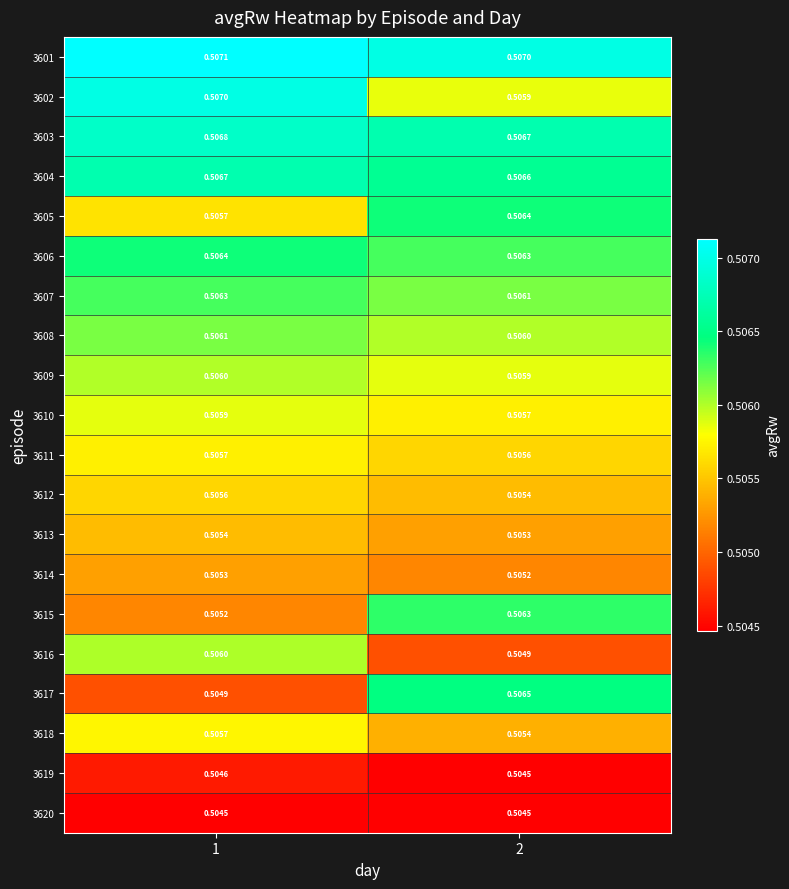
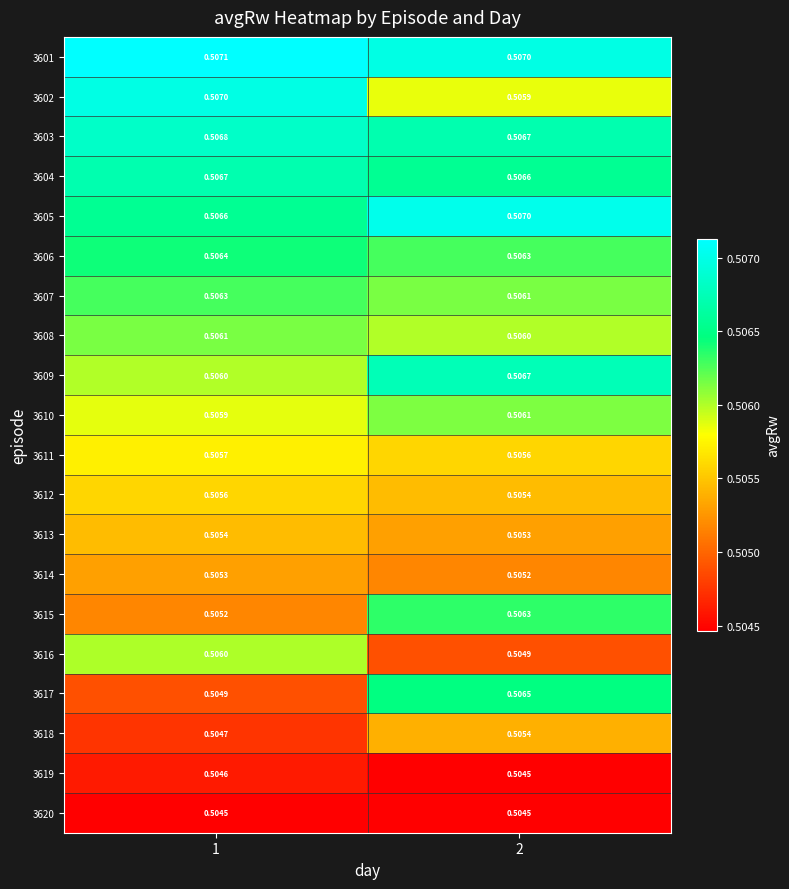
  {
    "3601": {
      "1": 0.5071,
      "2": 0.5070
    },
    "3602": {
      "1": 0.5070,
      "2": 0.5059
    },
    "3603": {
      "1": 0.5068,
      "2": 0.5067
    },
    "3604": {
      "1": 0.5067,
      "2": 0.5066
    },
    "3605": {
-     "1": 0.5057,
-     "2": 0.5064
+     "1": 0.5066,
+     "2": 0.5070
    },
    "3606": {
      "1": 0.5064,
      "2": 0.5063
    },
    "3607": {
      "1": 0.5063,
      "2": 0.5061
    },
    "3608": {
      "1": 0.5061,
      "2": 0.5060
    },
    "3609": {
      "1": 0.5060,
-     "2": 0.5059
+     "2": 0.5067
    },
    "3610": {
      "1": 0.5059,
-     "2": 0.5057
+     "2": 0.5061
    },
    "3611": {
      "1": 0.5057,
      "2": 0.5056
    },
    "3612": {
      "1": 0.5056,
      "2": 0.5054
    },
    "3613": {
      "1": 0.5054,
      "2": 0.5053
    },
    "3614": {
      "1": 0.5053,
      "2": 0.5052
    },
    "3615": {
      "1": 0.5052,
      "2": 0.5063
    },
    "3616": {
      "1": 0.5060,
      "2": 0.5049
    },
    "3617": {
      "1": 0.5049,
      "2": 0.5065
    },
    "3618": {
-     "1": 0.5057,
+     "1": 0.5047,
      "2": 0.5054
    },
    "3619": {
      "1": 0.5046,
      "2": 0.5045
    },
    "3620": {
      "1": 0.5045,
      "2": 0.5045
    }
  }
